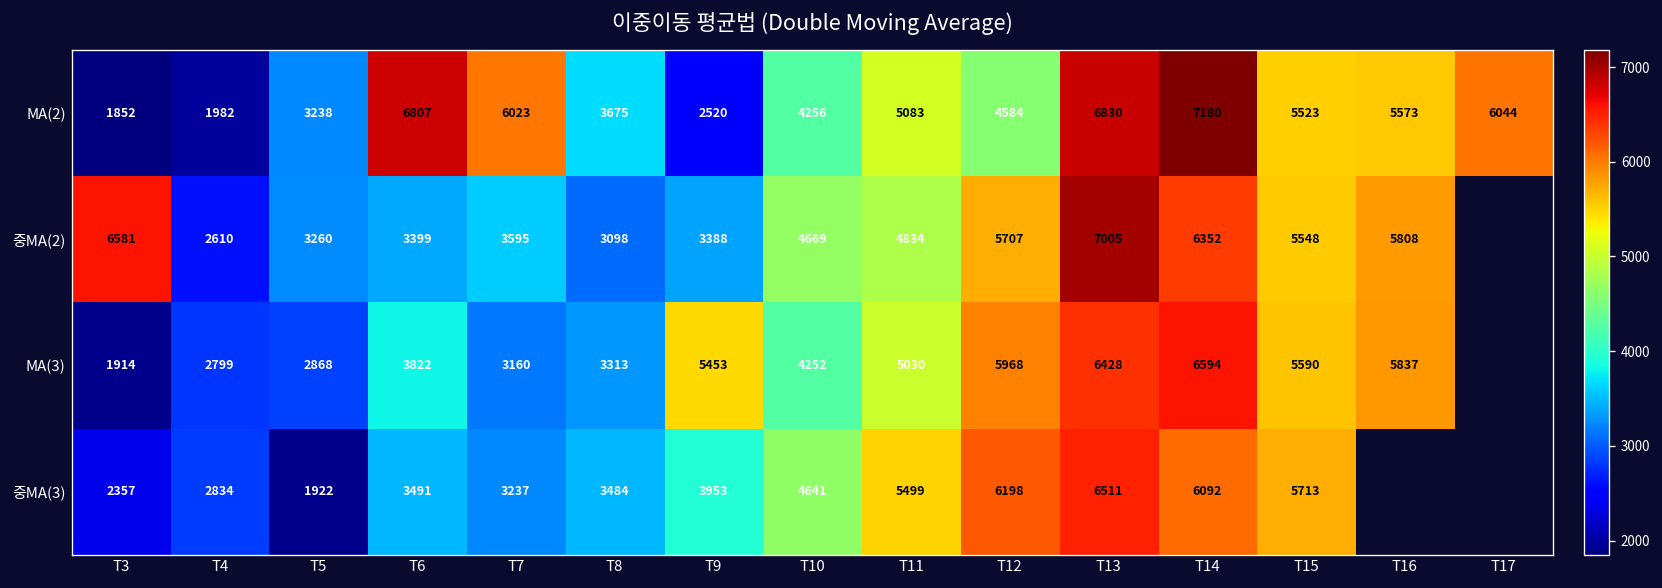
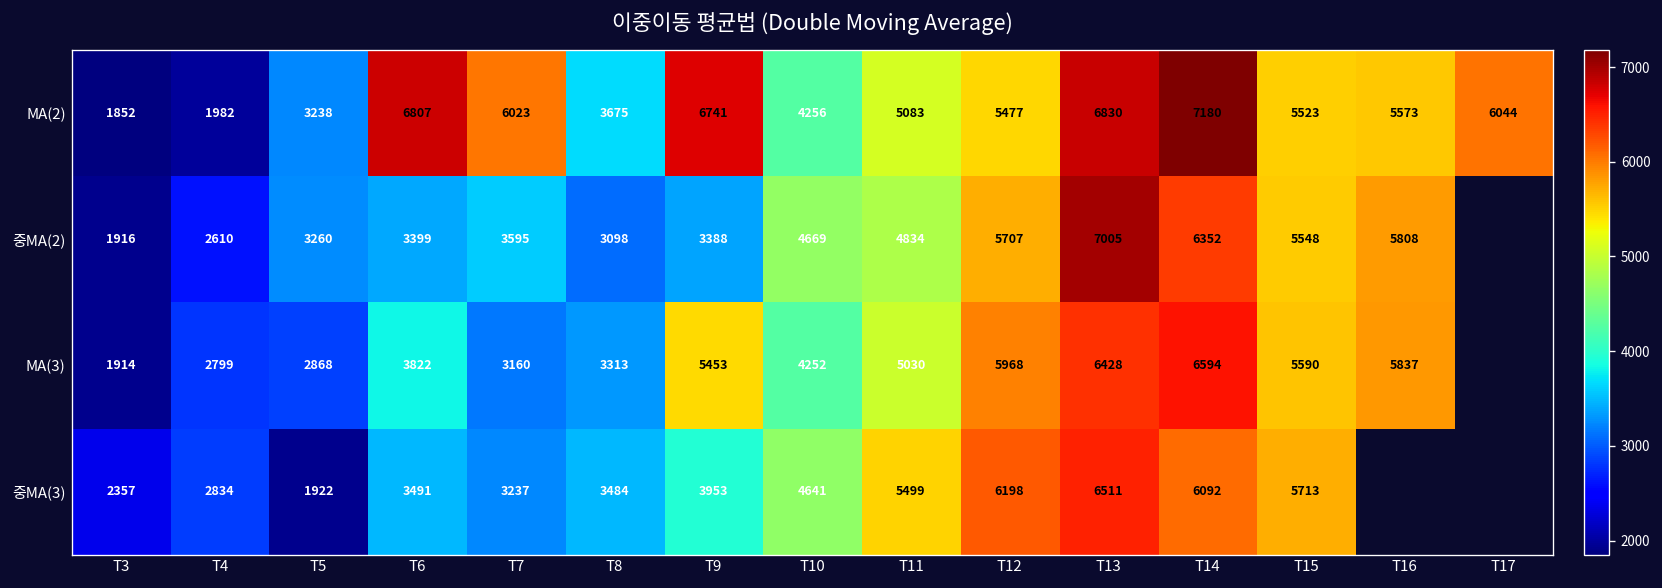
  {
    "MA(2)": {
      "T3": 1852,
      "T4": 1982,
      "T5": 3238,
      "T6": 6807,
      "T7": 6023,
      "T8": 3675,
-     "T9": 2520,
+     "T9": 6741,
      "T10": 4256,
      "T11": 5083,
-     "T12": 4584,
+     "T12": 5477,
      "T13": 6830,
      "T14": 7180,
      "T15": 5523,
      "T16": 5573,
      "T17": 6044
    },
    "중MA(2)": {
-     "T3": 6581,
+     "T3": 1916,
      "T4": 2610,
      "T5": 3260,
      "T6": 3399,
      "T7": 3595,
      "T8": 3098,
      "T9": 3388,
      "T10": 4669,
      "T11": 4834,
      "T12": 5707,
      "T13": 7005,
      "T14": 6352,
      "T15": 5548,
      "T16": 5808
    },
    "MA(3)": {
      "T3": 1914,
      "T4": 2799,
      "T5": 2868,
      "T6": 3822,
      "T7": 3160,
      "T8": 3313,
      "T9": 5453,
      "T10": 4252,
      "T11": 5030,
      "T12": 5968,
      "T13": 6428,
      "T14": 6594,
      "T15": 5590,
      "T16": 5837
    },
    "중MA(3)": {
      "T3": 2357,
      "T4": 2834,
      "T5": 1922,
      "T6": 3491,
      "T7": 3237,
      "T8": 3484,
      "T9": 3953,
      "T10": 4641,
      "T11": 5499,
      "T12": 6198,
      "T13": 6511,
      "T14": 6092,
      "T15": 5713
    }
  }
